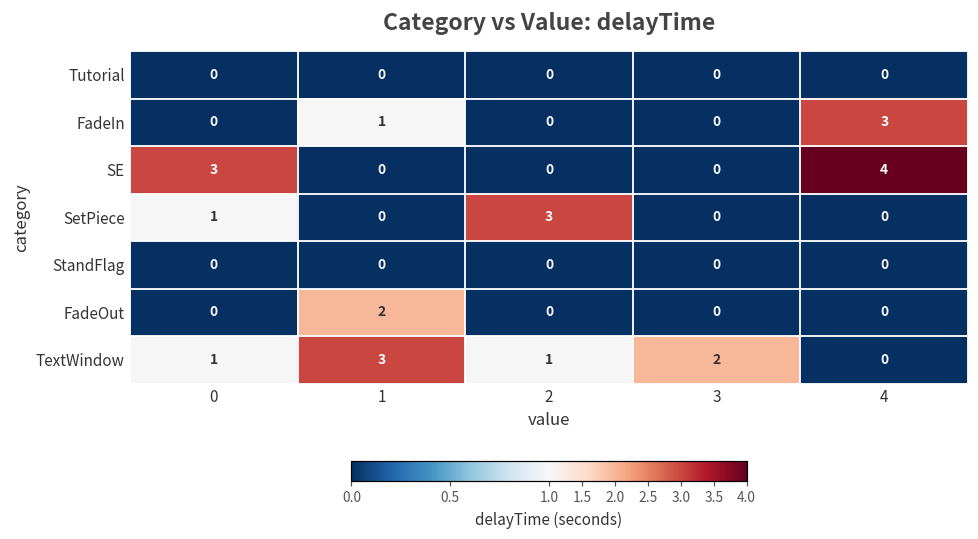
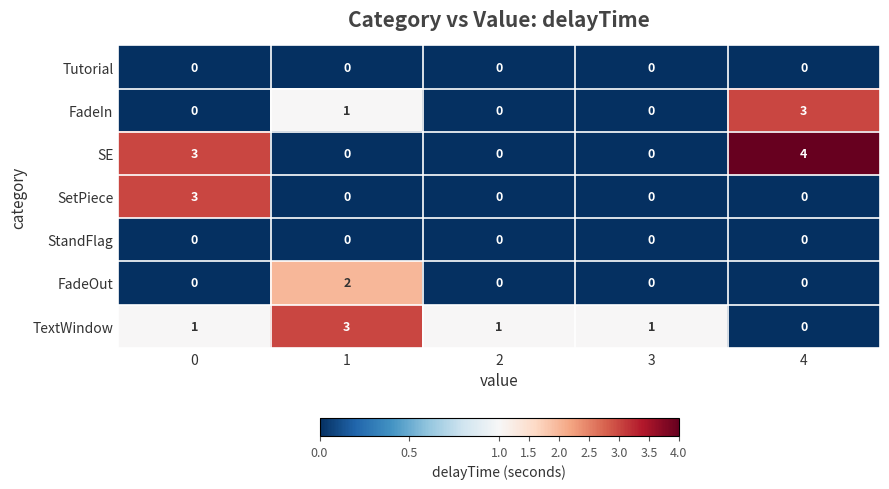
  {
    "Tutorial": {
      "0": 0,
      "1": 0,
      "2": 0,
      "3": 0,
      "4": 0
    },
    "FadeIn": {
      "0": 0,
      "1": 1,
      "2": 0,
      "3": 0,
      "4": 3
    },
    "SE": {
      "0": 3,
      "1": 0,
      "2": 0,
      "3": 0,
      "4": 4
    },
    "SetPiece": {
-     "0": 1,
+     "0": 3,
      "1": 0,
-     "2": 3,
+     "2": 0,
      "3": 0,
      "4": 0
    },
    "StandFlag": {
      "0": 0,
      "1": 0,
      "2": 0,
      "3": 0,
      "4": 0
    },
    "FadeOut": {
      "0": 0,
      "1": 2,
      "2": 0,
      "3": 0,
      "4": 0
    },
    "TextWindow": {
      "0": 1,
      "1": 3,
      "2": 1,
-     "3": 2,
+     "3": 1,
      "4": 0
    }
  }
